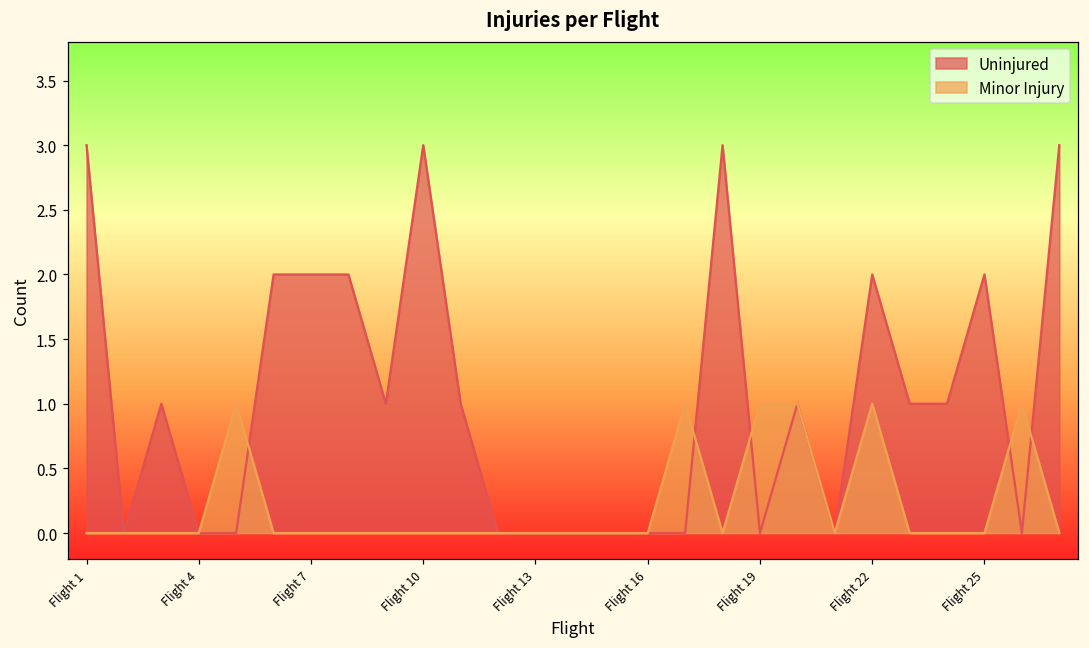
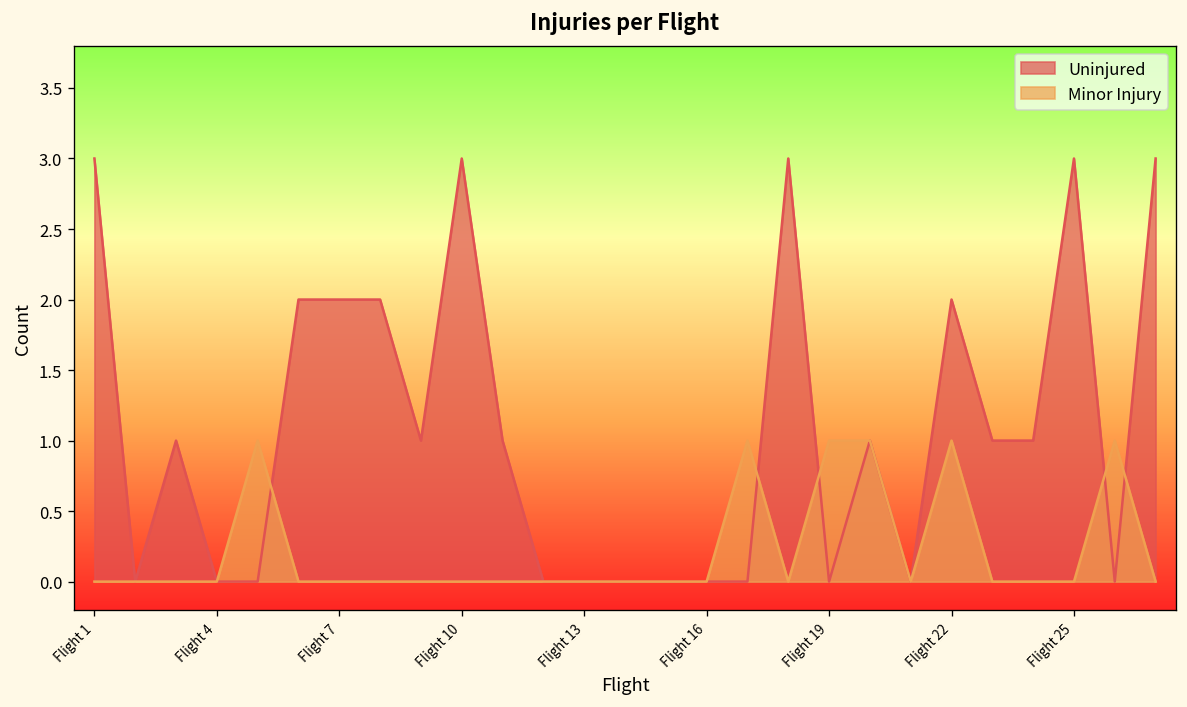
  {
    "Uninjured": {
      "Flight 1": 3,
      "Flight 7": 2,
      "Flight 10": 3,
      "Flight 19": 0,
      "Flight 22": 2,
-     "Flight 25": 2
+     "Flight 25": 3
    },
    "Minor Injury": {
      "Flight 1": 0,
      "Flight 7": 0,
      "Flight 10": 0,
      "Flight 19": 1,
      "Flight 22": 1,
      "Flight 25": 0
    }
  }
